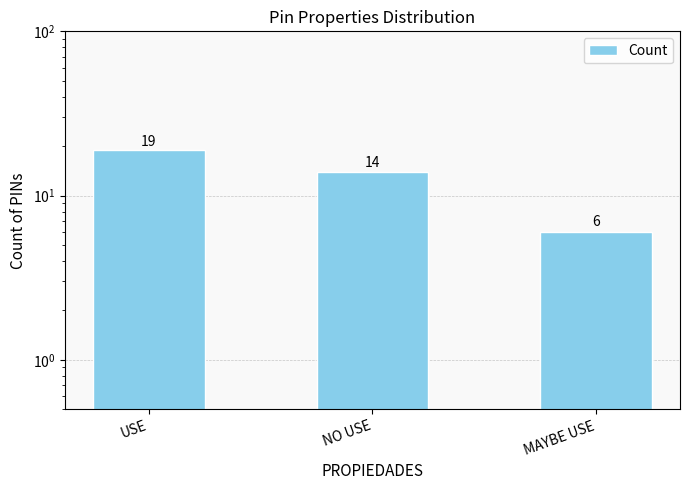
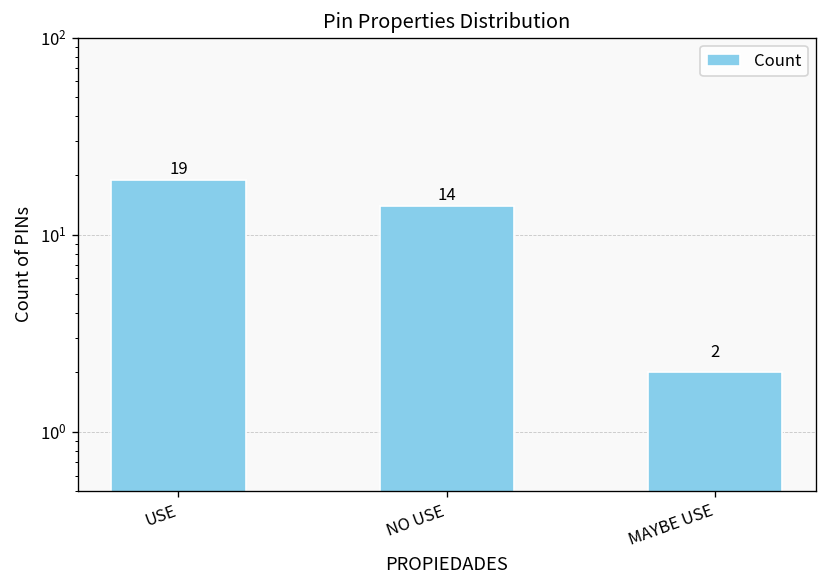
  {
    "USE": 19,
    "NO USE": 14,
-   "MAYBE USE": 6
+   "MAYBE USE": 2
  }
